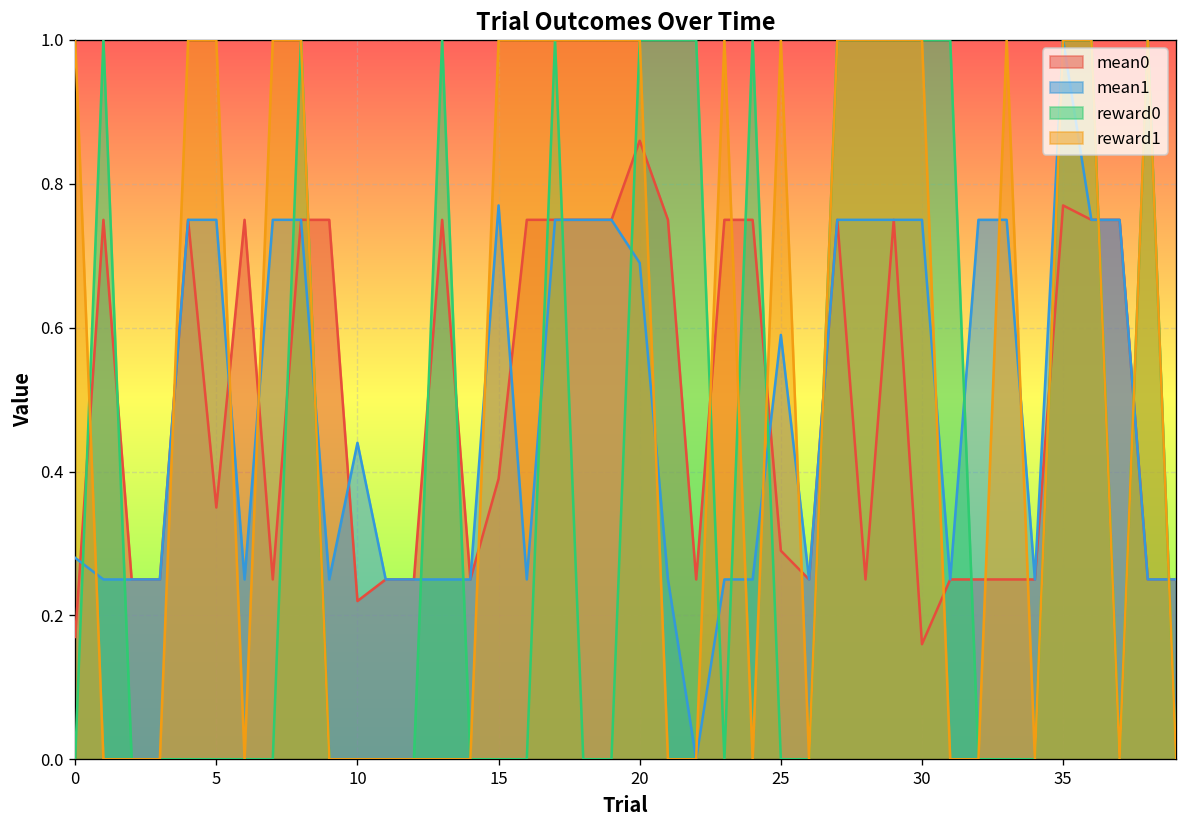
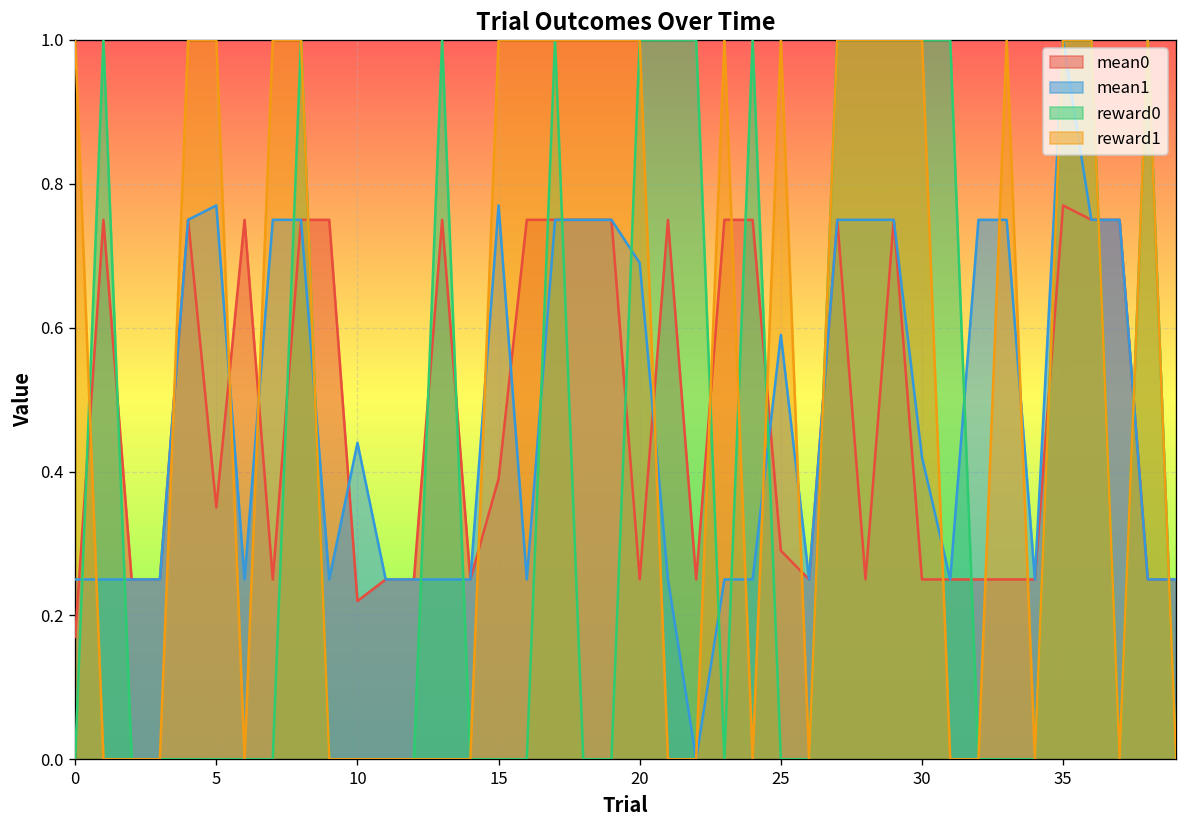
  {
    "mean0": {
      "0": 0.17,
      "5": 0.35,
      "10": 0.22,
      "15": 0.39,
-     "20": 0.86,
+     "20": 0.25,
      "25": 0.29,
-     "30": 0.16,
+     "30": 0.25,
      "35": 0.77
    },
    "mean1": {
-     "0": 0.28,
-     "5": 0.75,
+     "0": 0.25,
+     "5": 0.77,
      "10": 0.44,
      "15": 0.77,
      "20": 0.69,
      "25": 0.59,
-     "30": 0.75
+     "30": 0.42
    },
    "reward0": {
      "0": 0.00,
      "5": 0.00,
      "15": 0.00,
      "25": 0.00
    },
    "reward1": {
      "0": 1.00,
      "5": 1.00,
      "15": 1.00,
      "25": 1.00
    }
  }
